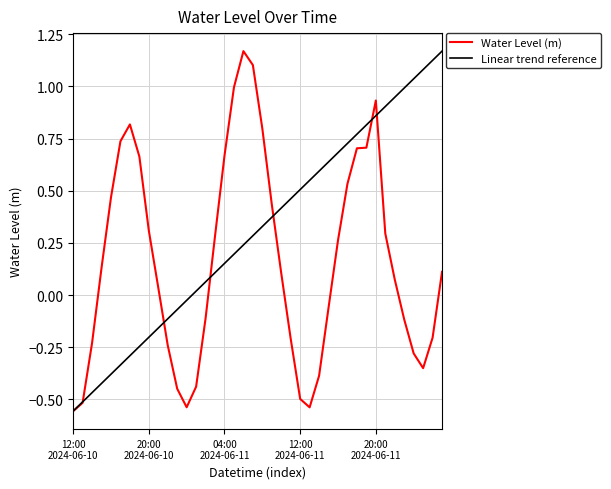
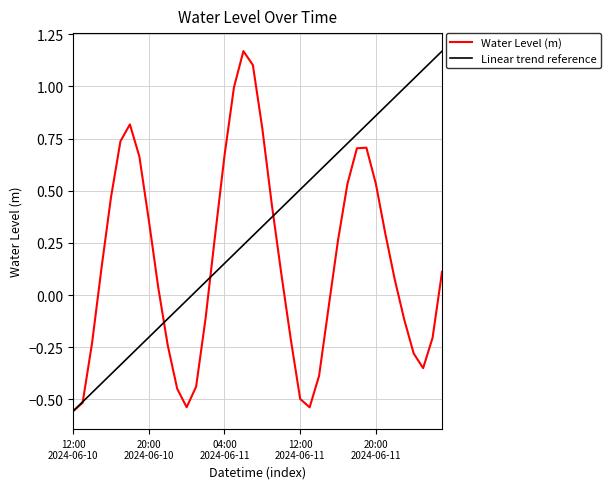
  {
    "Water Level (m)": {
-     "20:00 2024-06-10": 0.31,
+     "20:00 2024-06-10": 0.36,
      "04:00 2024-06-11": 0.67,
      "12:00 2024-06-11": -0.50,
-     "20:00 2024-06-11": 0.93
+     "20:00 2024-06-11": 0.53
    }
  }
